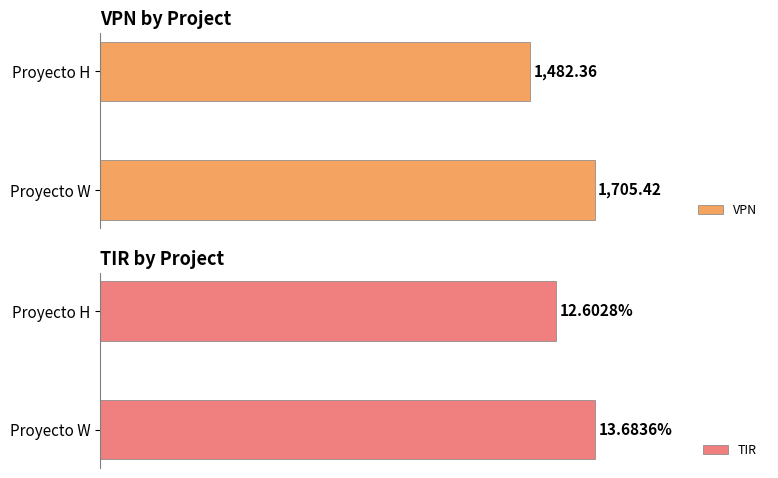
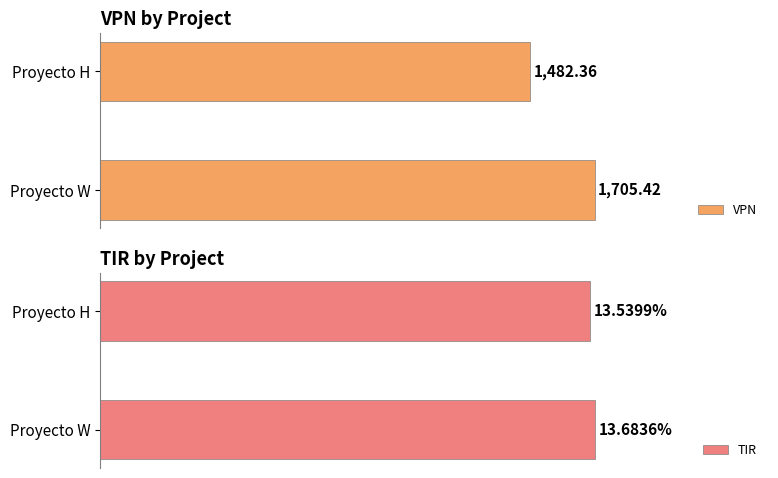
  {
    "VPN by Project": {
      "Proyecto H": "1,482.36",
      "Proyecto W": "1,705.42"
    },
    "TIR by Project": {
-     "Proyecto H": "12.6028%",
+     "Proyecto H": "13.5399%",
      "Proyecto W": "13.6836%"
    }
  }
